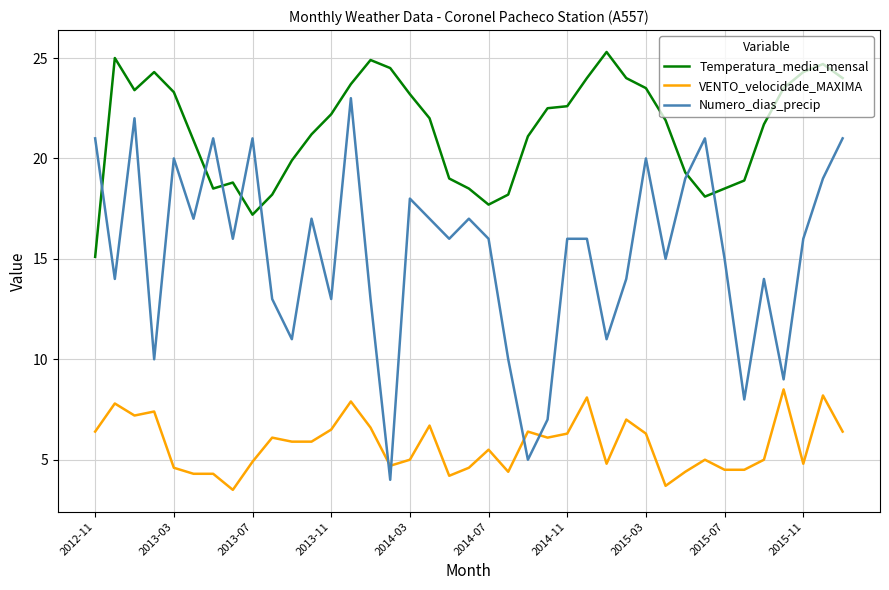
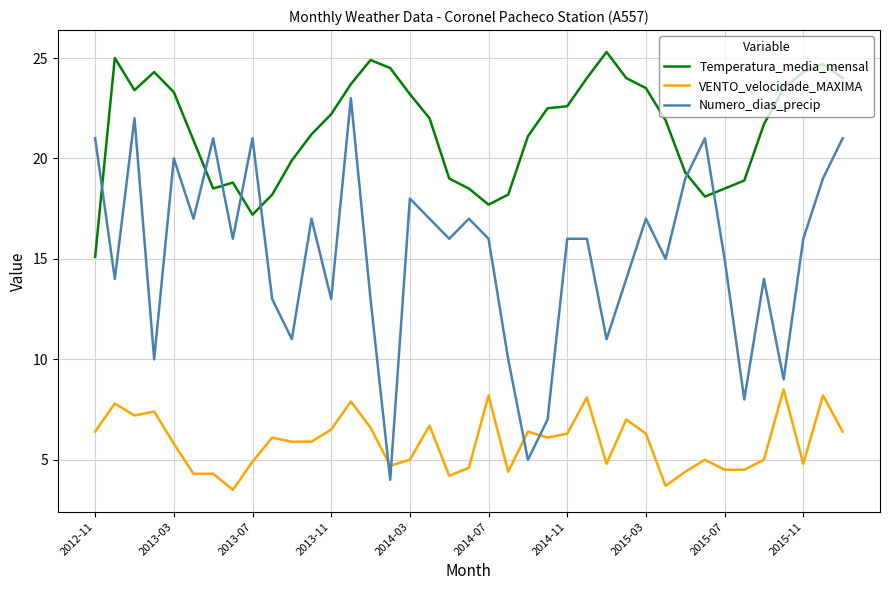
  {
    "Temperatura_media_mensal": {
      "2012-11": 15.1,
      "2013-03": 23.3,
      "2013-07": 17.2,
      "2013-11": 22.2,
      "2014-03": 23.2,
      "2014-07": 17.7,
      "2014-11": 22.6,
      "2015-03": 23.5,
      "2015-07": 18.5
    },
    "VENTO_velocidade_MAXIMA": {
      "2012-11": 6.4,
-     "2013-03": 4.6,
+     "2013-03": 5.8,
      "2013-07": 4.9,
      "2013-11": 6.5,
      "2014-03": 5.0,
-     "2014-07": 5.5,
+     "2014-07": 8.2,
      "2014-11": 6.3,
      "2015-03": 6.3,
      "2015-07": 4.5,
      "2015-11": 4.8
    },
    "Numero_dias_precip": {
      "2012-11": 21,
      "2013-03": 20,
      "2013-07": 21,
      "2013-11": 13,
      "2014-03": 18,
      "2014-07": 16,
      "2014-11": 16,
-     "2015-03": 20,
+     "2015-03": 17,
      "2015-07": 15,
      "2015-11": 16
    }
  }
